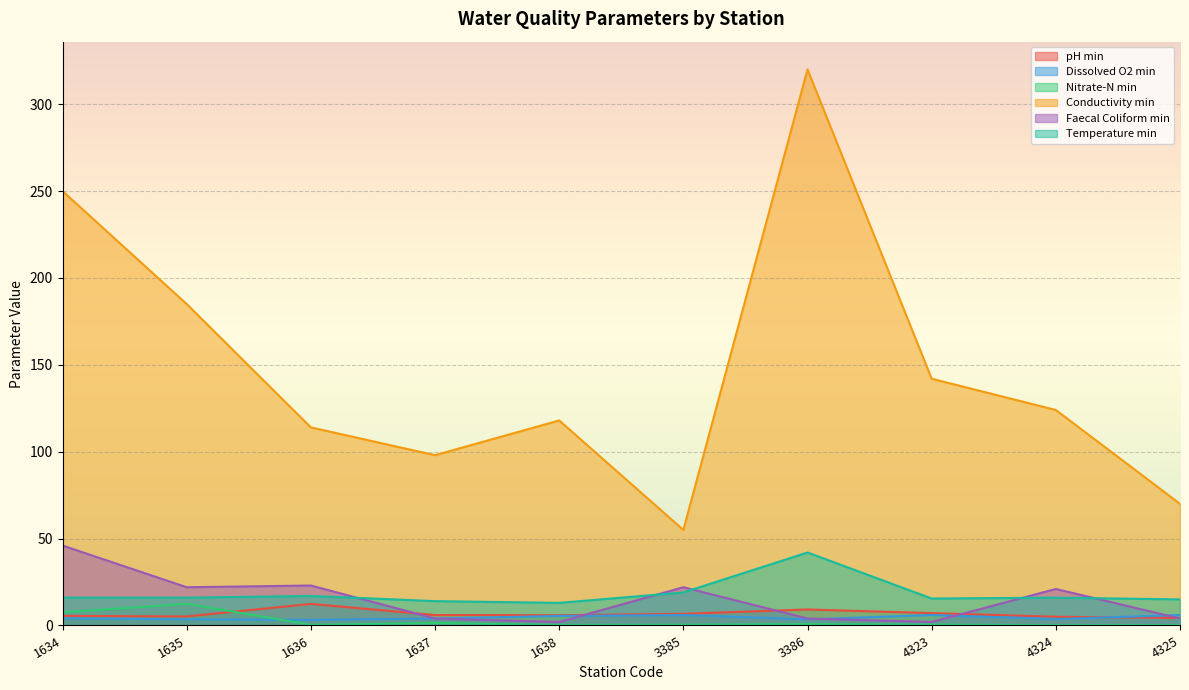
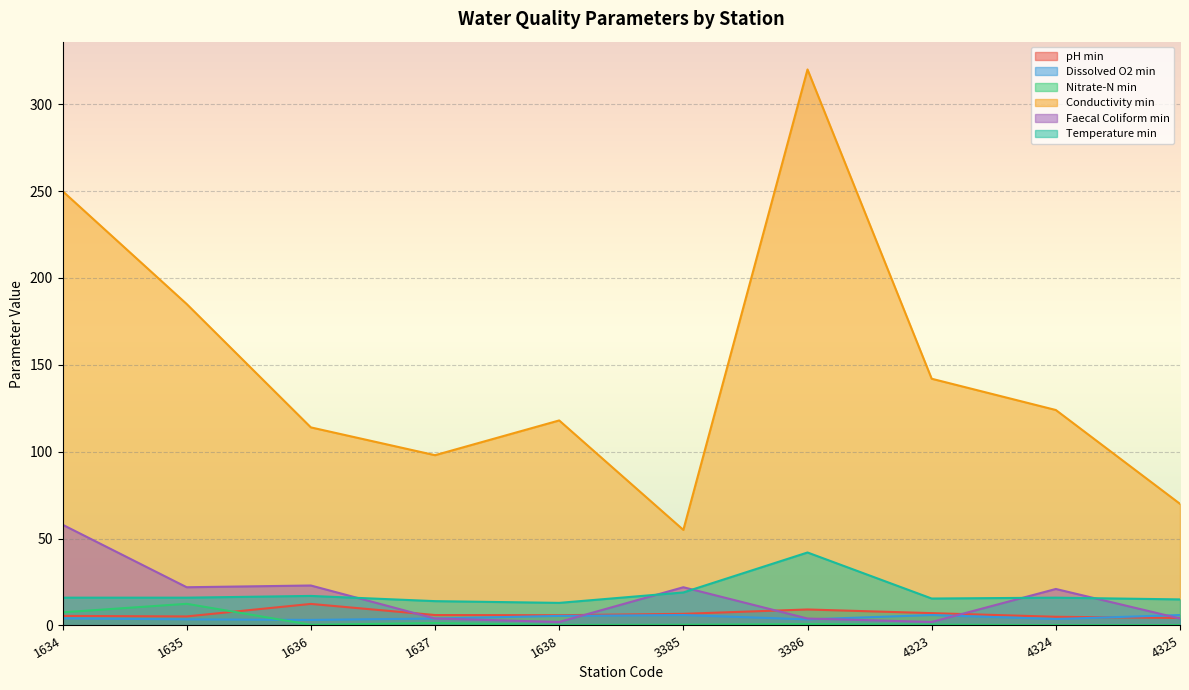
  {
    "pH min": {
      "1635": 5,
      "1636": 12,
      "1637": 6,
      "3386": 9
    },
    "Conductivity min": {
      "1634": 250,
      "1635": 185,
      "1636": 114,
      "1637": 98,
      "1638": 118,
      "3385": 55,
      "3386": 320,
      "4323": 142,
      "4324": 124,
      "4325": 70
    },
    "Faecal Coliform min": {
-     "1634": 46,
+     "1634": 58,
      "1635": 22,
      "1636": 23,
      "1638": 2,
      "3385": 22,
      "4323": 2,
      "4324": 21
    }
  }
